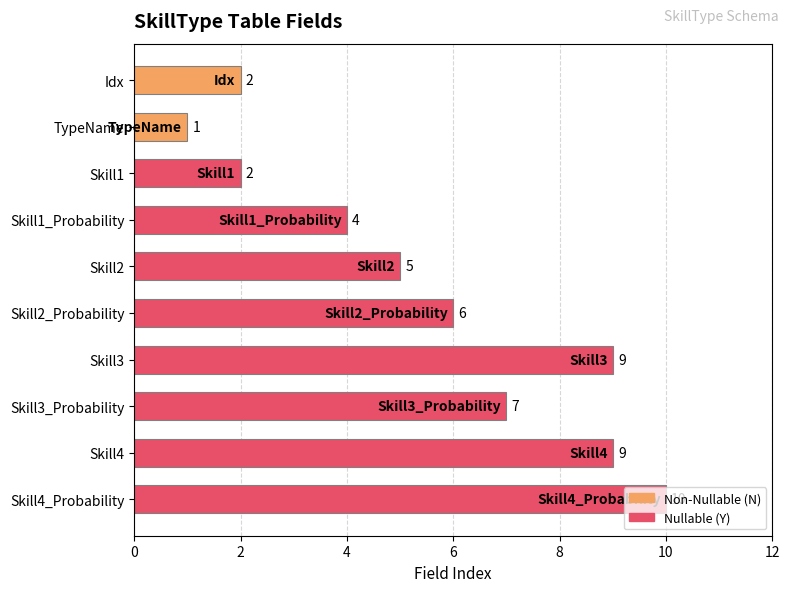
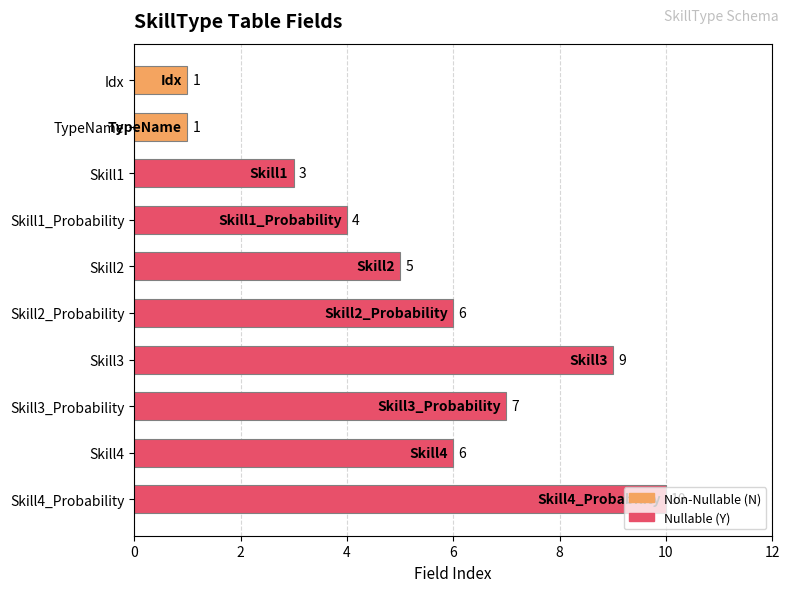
  {
-   "Idx": 2,
+   "Idx": 1,
    "TypeName": 1,
-   "Skill1": 2,
+   "Skill1": 3,
    "Skill1_Probability": 4,
    "Skill2": 5,
    "Skill2_Probability": 6,
    "Skill3": 9,
    "Skill3_Probability": 7,
-   "Skill4": 9
+   "Skill4": 6
  }
